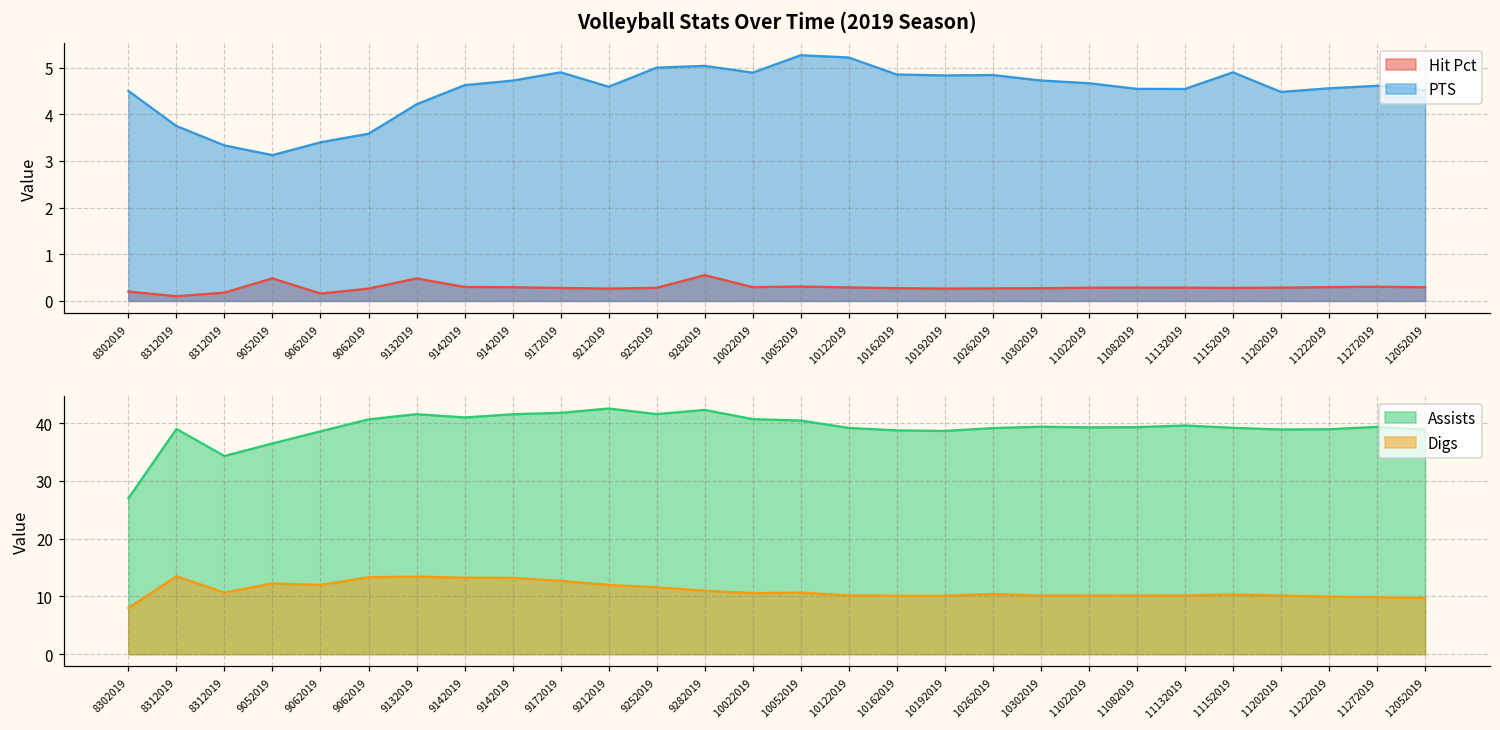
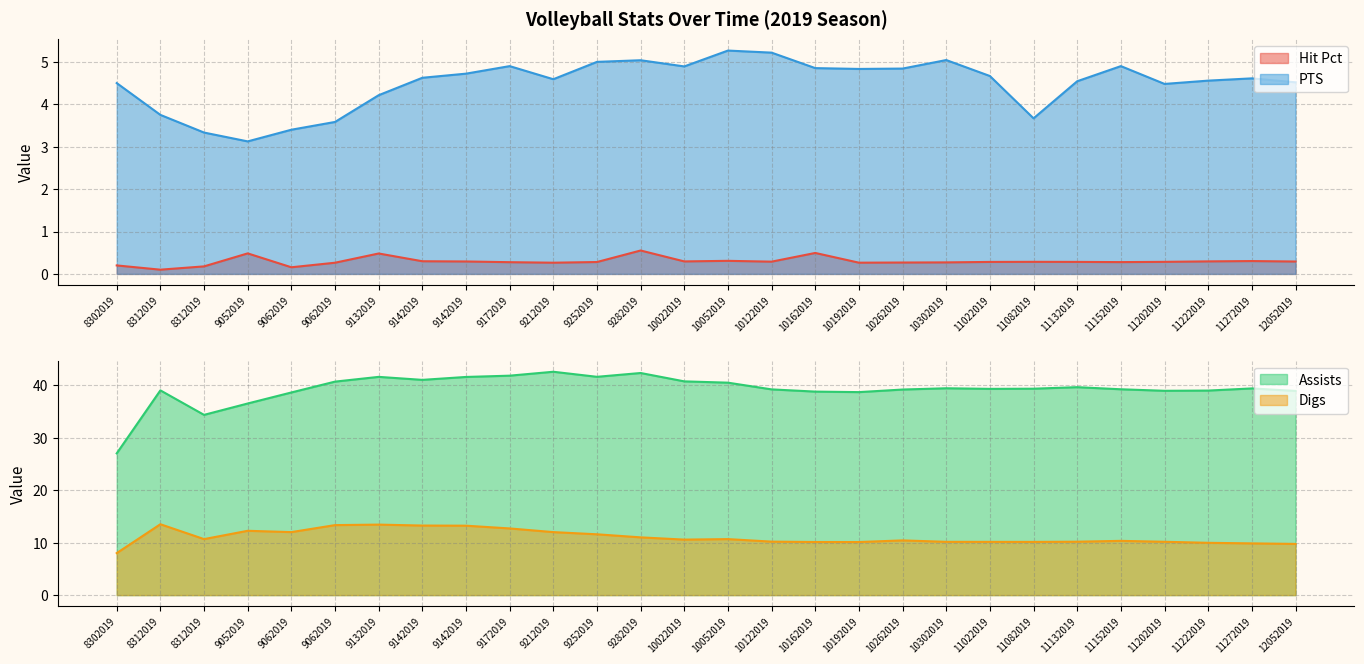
  {
    "Volleyball Stats Over Time (2019 Season)": {
      "Hit Pct": {
        "8302019": 0.2,
        "9052019": 0.5,
        "9132019": 0.5,
        "9172019": 0.3,
        "9212019": 0.3,
        "9252019": 0.3,
        "9282019": 0.6,
        "10022019": 0.3,
        "10052019": 0.3,
        "10122019": 0.3,
-       "10162019": 0.3,
+       "10162019": 0.5,
        "10192019": 0.3,
        "10262019": 0.3,
        "10302019": 0.3,
        "11022019": 0.3,
        "11082019": 0.3,
        "11132019": 0.3,
        "11152019": 0.3,
        "11202019": 0.3,
        "11222019": 0.3,
        "11272019": 0.3,
        "12052019": 0.3
      },
      "PTS": {
        "8302019": 4.5,
        "9052019": 3.1,
        "9132019": 4.2,
        "9172019": 4.9,
        "9212019": 4.6,
        "9252019": 5.0,
        "9282019": 5.0,
        "10022019": 4.9,
        "10052019": 5.3,
        "10122019": 5.2,
        "10162019": 4.9,
        "10192019": 4.8,
        "10262019": 4.8,
-       "10302019": 4.7,
+       "10302019": 5.0,
        "11022019": 4.7,
-       "11082019": 4.5,
+       "11082019": 3.7,
        "11132019": 4.5,
        "11152019": 4.9,
        "11202019": 4.5,
        "11222019": 4.6,
        "11272019": 4.6
      }
    }
  }
